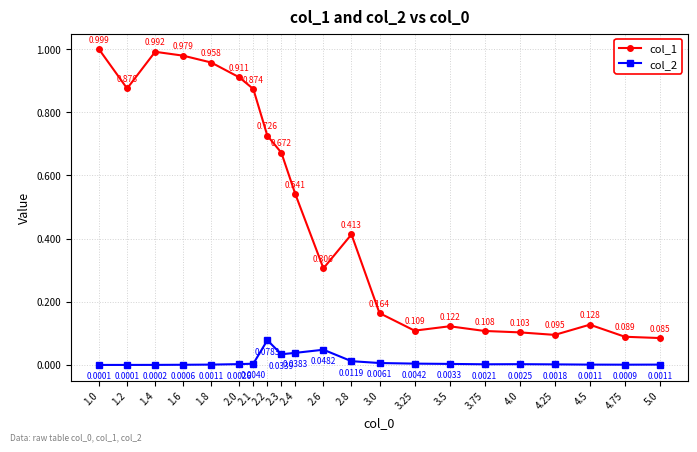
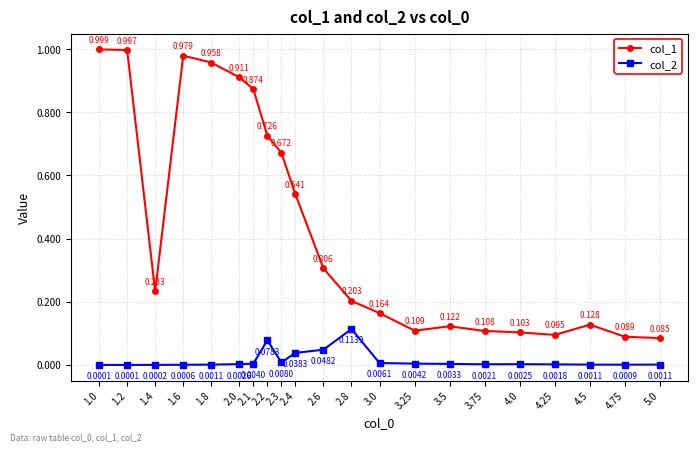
  {
    "col_1": {
      "1.0": 0.999,
-     "1.2": 0.876,
-     "1.4": 0.992,
+     "1.2": 0.997,
+     "1.4": 0.233,
      "1.6": 0.979,
      "1.8": 0.958,
      "2.0": 0.911,
      "2.1": 0.874,
      "2.2": 0.726,
      "2.3": 0.672,
      "2.4": 0.541,
      "2.6": 0.306,
-     "2.8": 0.413,
+     "2.8": 0.203,
      "3.0": 0.164,
      "3.25": 0.109,
      "3.5": 0.122,
      "3.75": 0.108,
      "4.0": 0.103,
      "4.25": 0.095,
      "4.5": 0.128,
      "4.75": 0.089,
      "5.0": 0.085
    },
    "col_2": {
      "1.0": 0.0001,
      "1.2": 0.0001,
      "1.4": 0.0002,
      "1.6": 0.0006,
      "1.8": 0.0011,
-     "2.3": 0.0339,
+     "2.3": 0.0080,
      "2.6": 0.0482,
-     "2.8": 0.0119,
+     "2.8": 0.1139,
      "3.0": 0.0061,
      "3.25": 0.0042,
      "3.5": 0.0033,
      "3.75": 0.0021,
      "4.0": 0.0025,
      "4.25": 0.0018,
      "4.5": 0.0011,
      "4.75": 0.0009,
      "5.0": 0.0011
    }
  }
